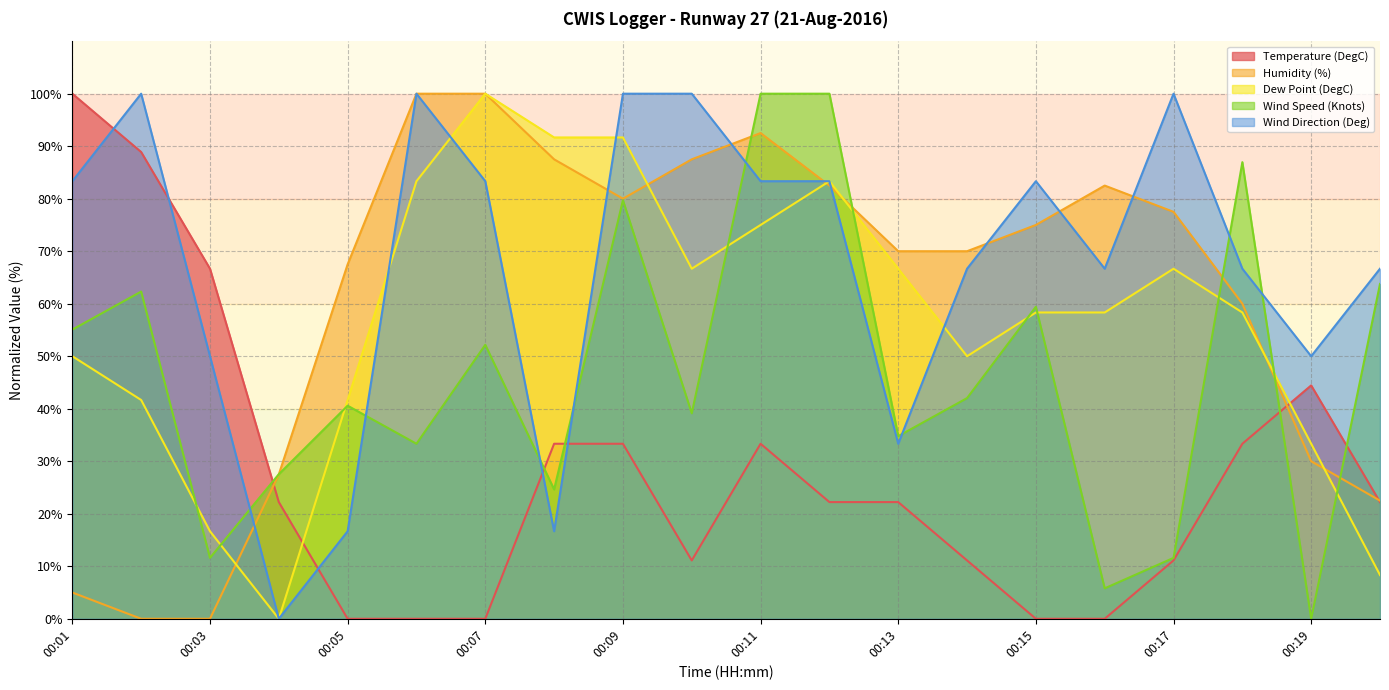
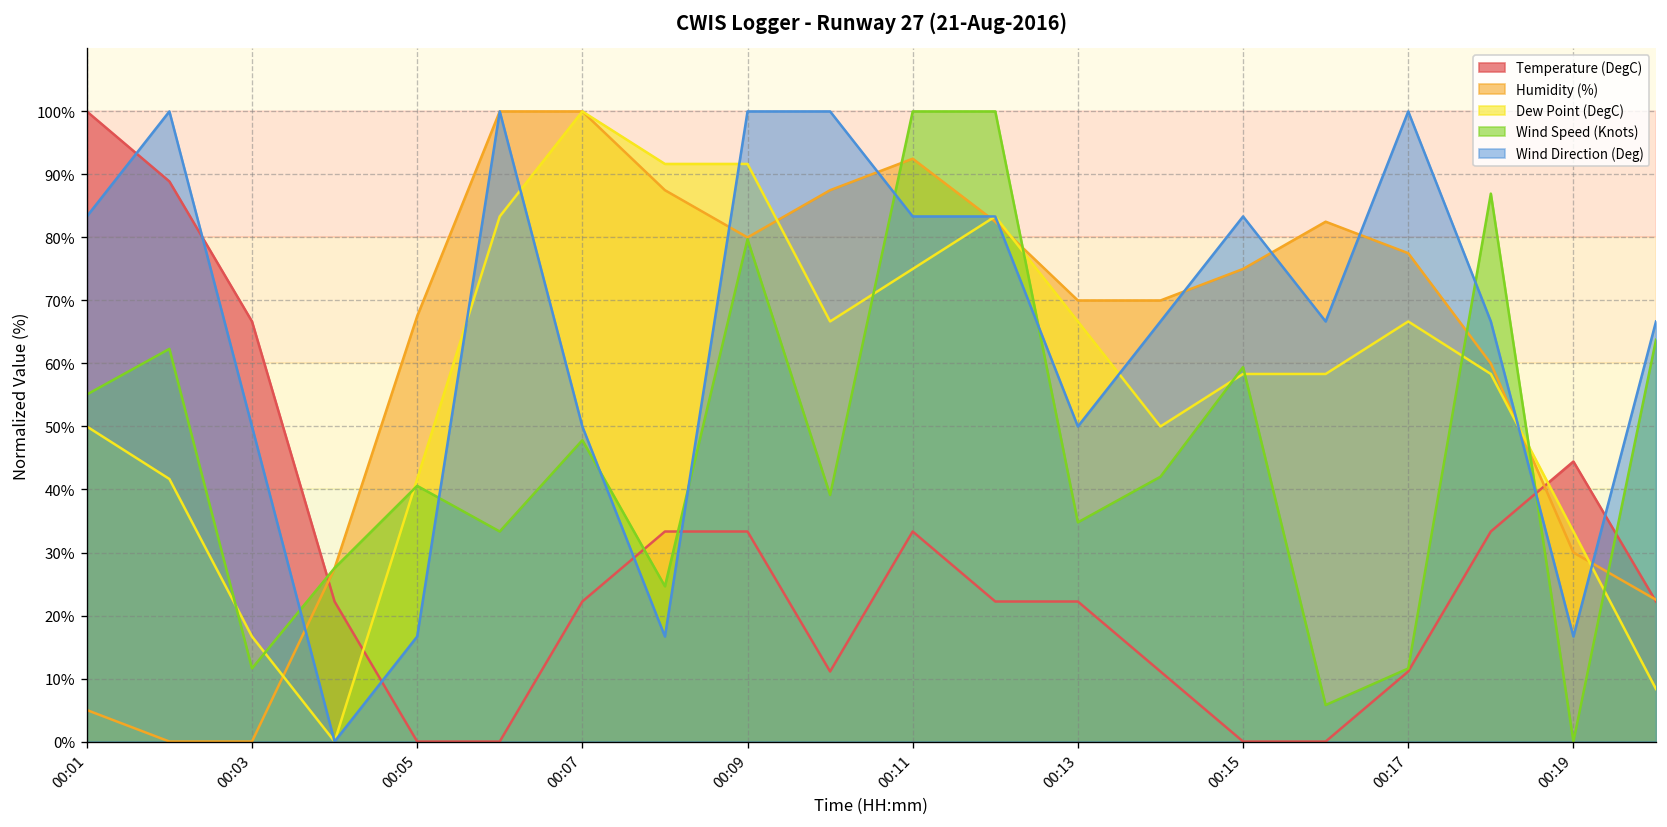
  {
    "Temperature (DegC)": {
      "00:01": "100%",
      "00:03": "67%",
      "00:05": "0%",
-     "00:07": "0%",
+     "00:07": "22%",
      "00:09": "33%",
      "00:11": "33%",
      "00:13": "22%",
      "00:15": "0%",
      "00:19": "44%"
    },
    "Wind Speed (Knots)": {
      "00:01": "55%",
      "00:03": "12%",
      "00:05": "41%",
-     "00:07": "52%",
+     "00:07": "48%",
      "00:11": "100%",
      "00:13": "35%",
      "00:15": "59%",
      "00:19": "0%"
    },
    "Wind Direction (Deg)": {
      "00:01": "83%",
      "00:03": "50%",
      "00:05": "17%",
-     "00:07": "83%",
+     "00:07": "50%",
      "00:09": "100%",
      "00:11": "83%",
-     "00:13": "33%",
+     "00:13": "50%",
      "00:15": "83%",
      "00:17": "100%",
-     "00:19": "50%"
+     "00:19": "17%"
    }
  }
